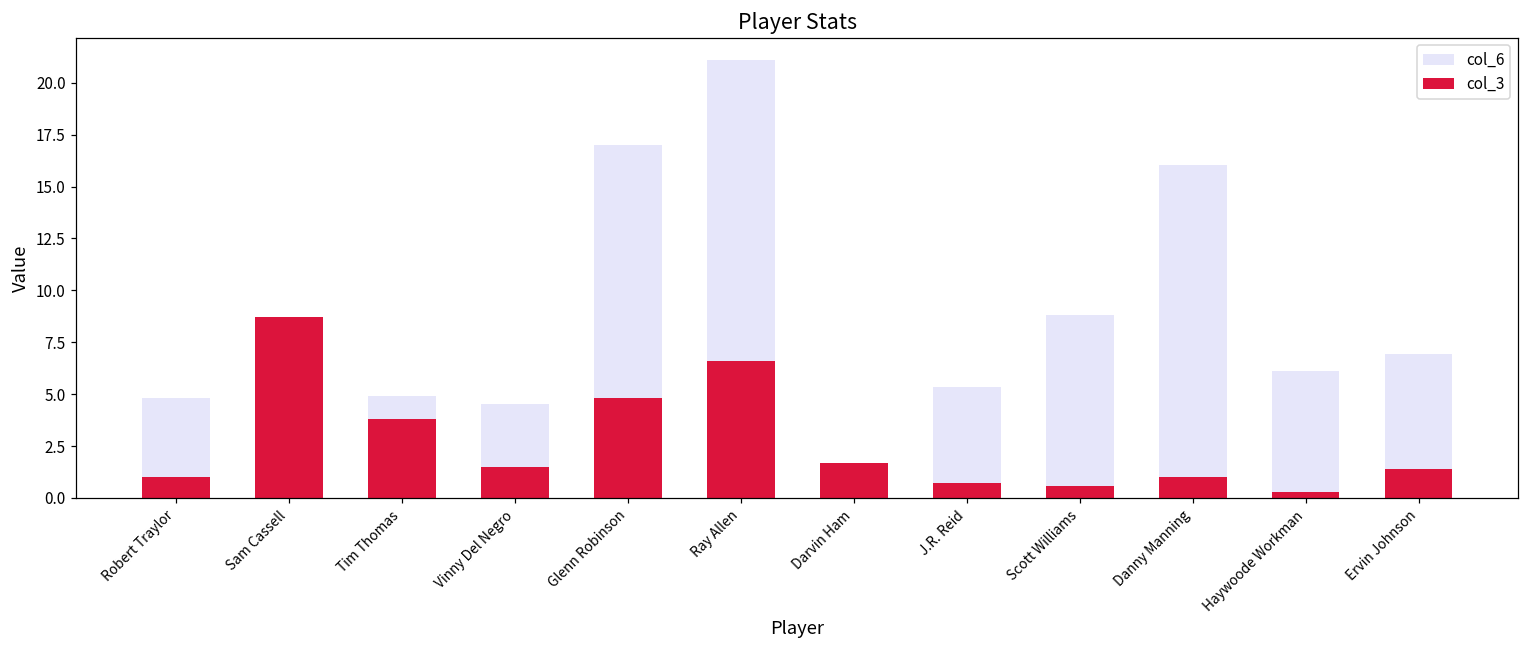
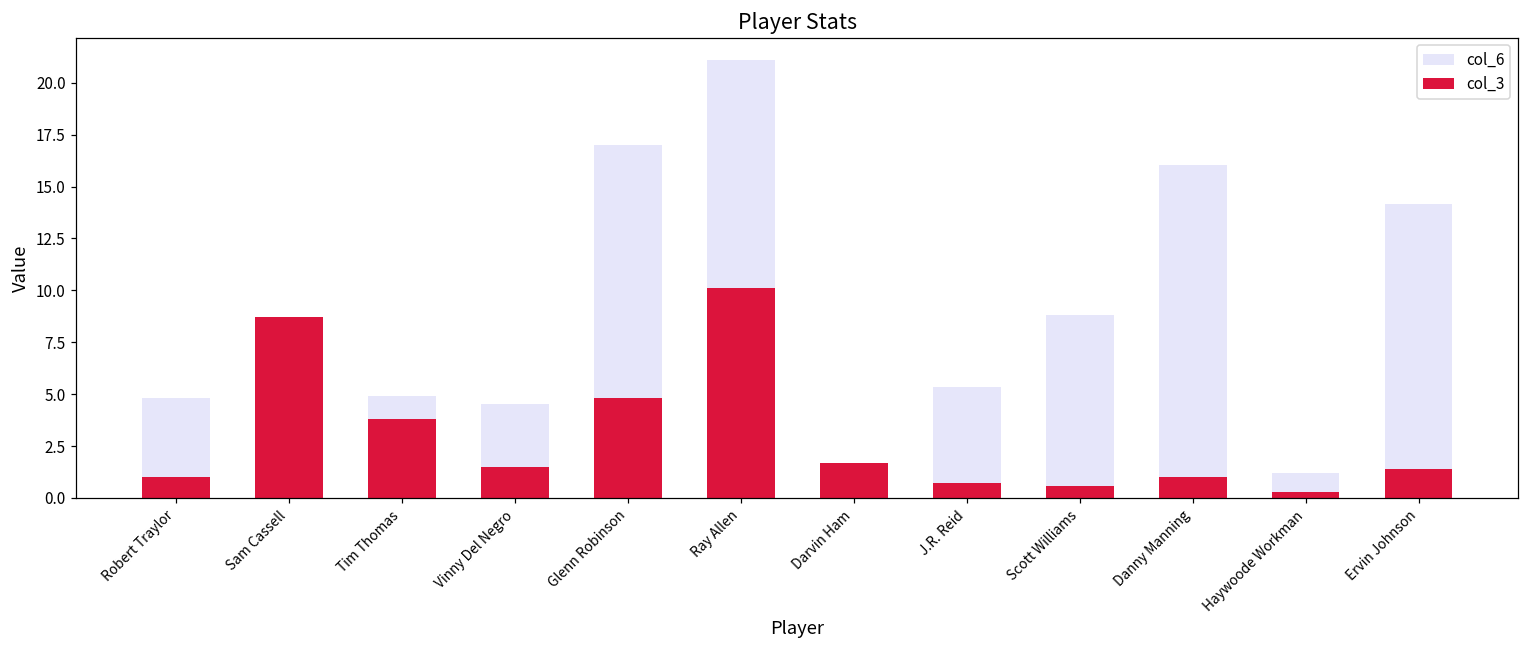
  {
    "col_6": {
      "Robert Traylor": 4.8,
      "Tim Thomas": 4.9,
      "Vinny Del Negro": 4.5,
      "Glenn Robinson": 17.0,
      "Ray Allen": 21.1,
      "J.R. Reid": 5.4,
      "Scott Williams": 8.8,
      "Danny Manning": 16.0,
-     "Haywoode Workman": 6.1,
-     "Ervin Johnson": 6.9
+     "Haywoode Workman": 1.2,
+     "Ervin Johnson": 14.2
    },
    "col_3": {
      "Sam Cassell": 8.7,
-     "Ray Allen": 6.6,
+     "Ray Allen": 10.1,
      "Darvin Ham": 1.7
    }
  }
